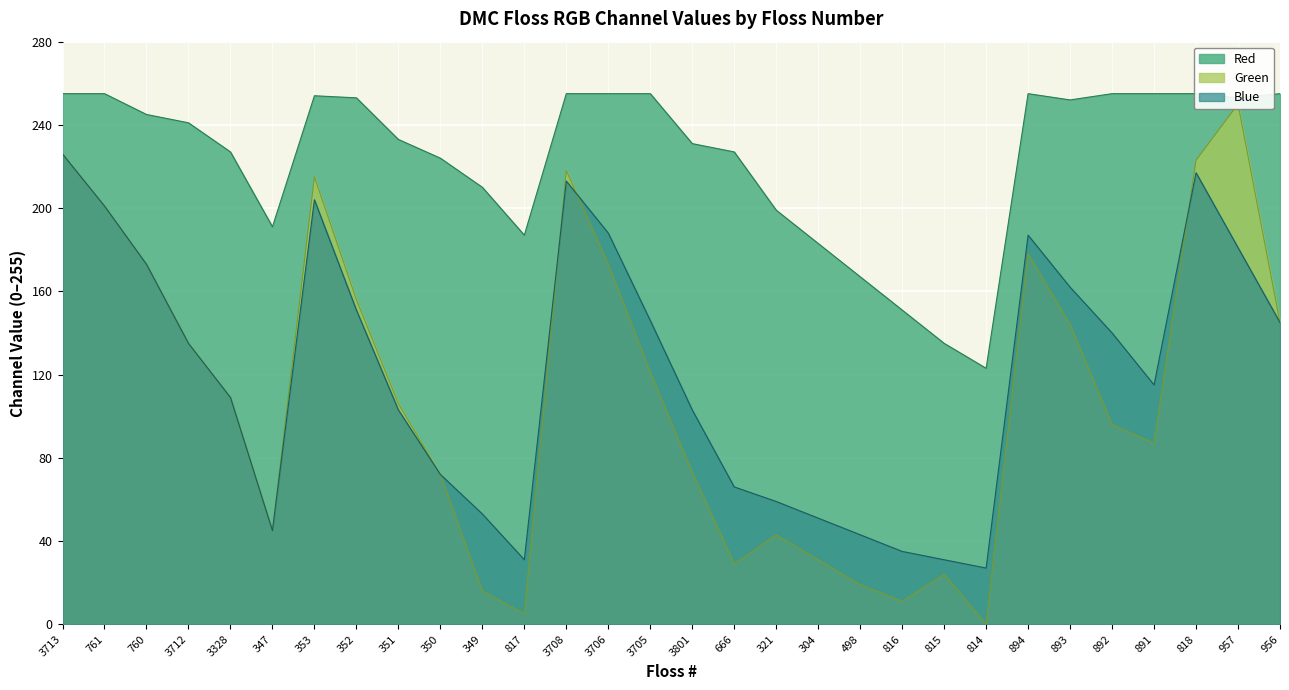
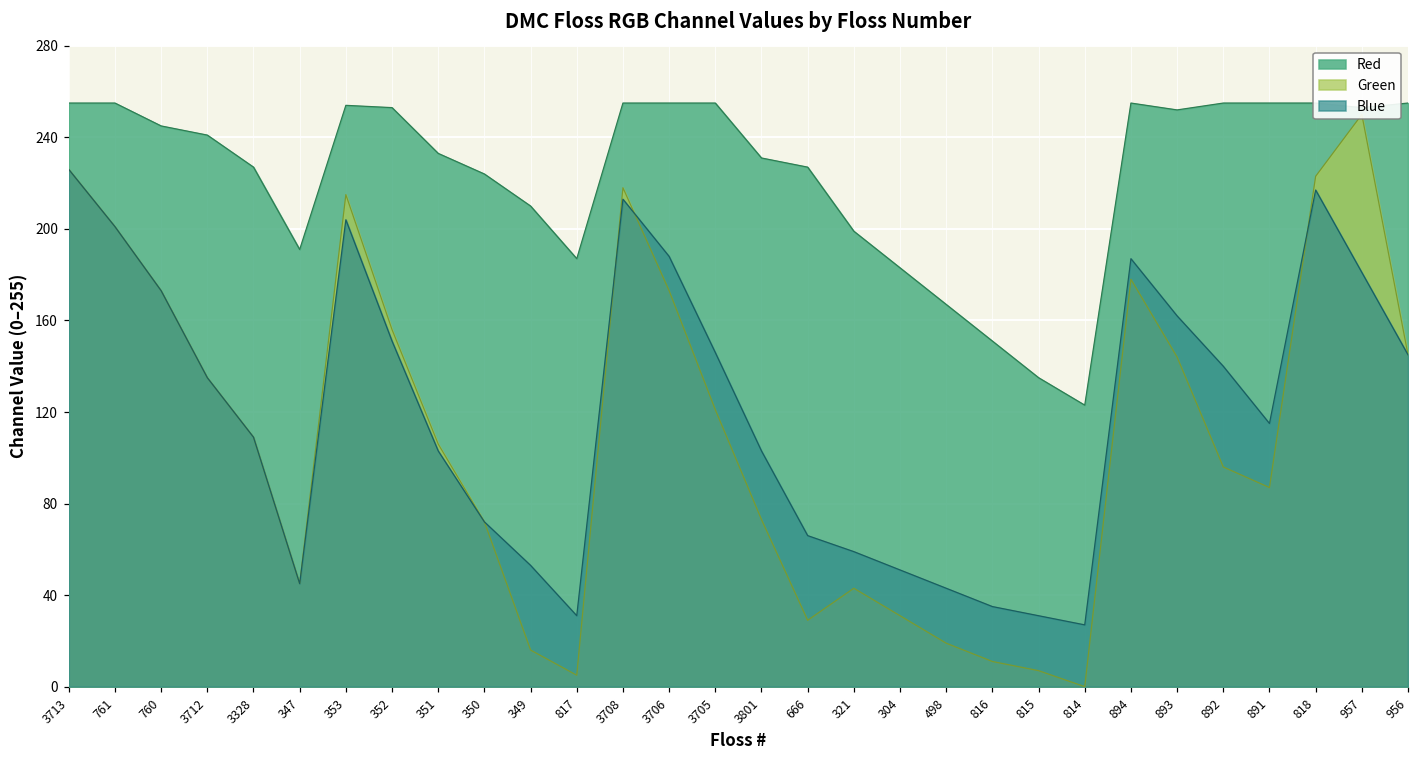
  {
    "Green": {
      "353": 215,
      "352": 156,
      "351": 106,
      "349": 16,
      "817": 5,
      "3708": 218,
      "3706": 173,
      "3705": 121,
      "3801": 73,
      "666": 29,
      "321": 43,
      "304": 31,
      "498": 19,
      "816": 11,
-     "815": 24,
+     "815": 7,
      "814": 0,
      "894": 178,
      "893": 144,
      "892": 96,
      "891": 87,
      "818": 223
    }
  }
